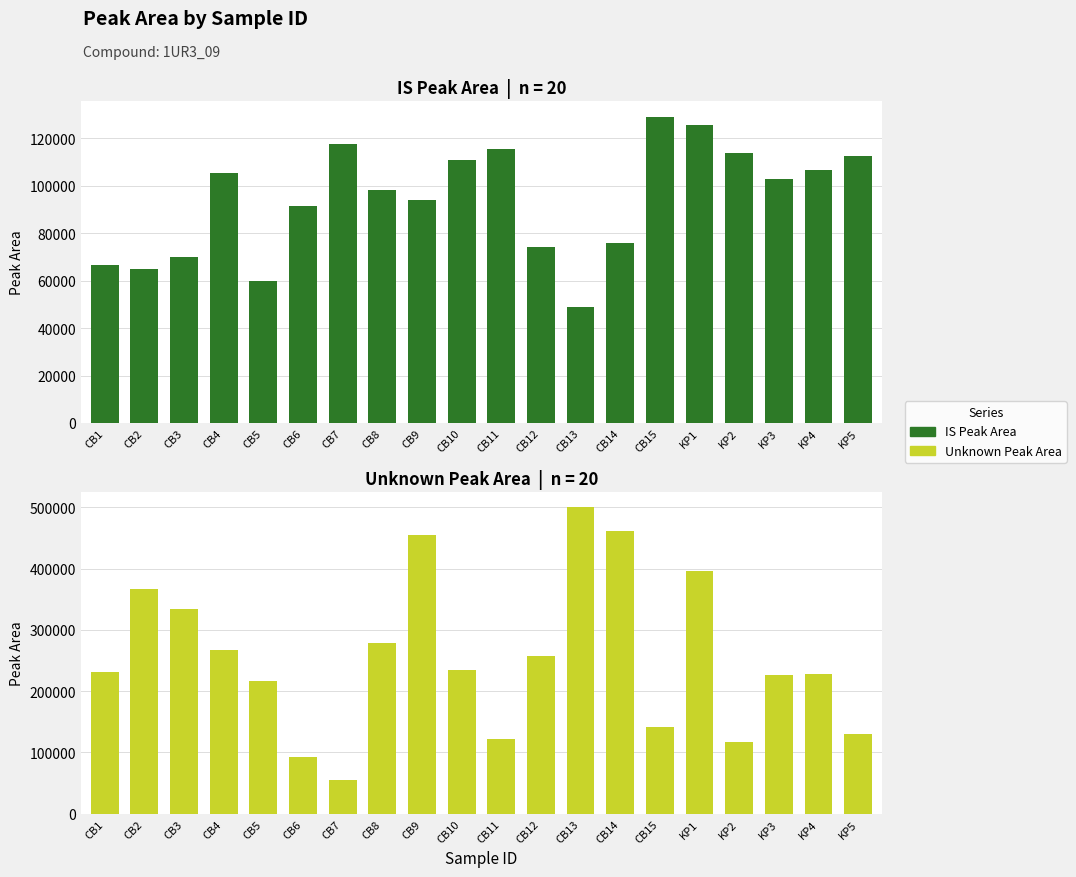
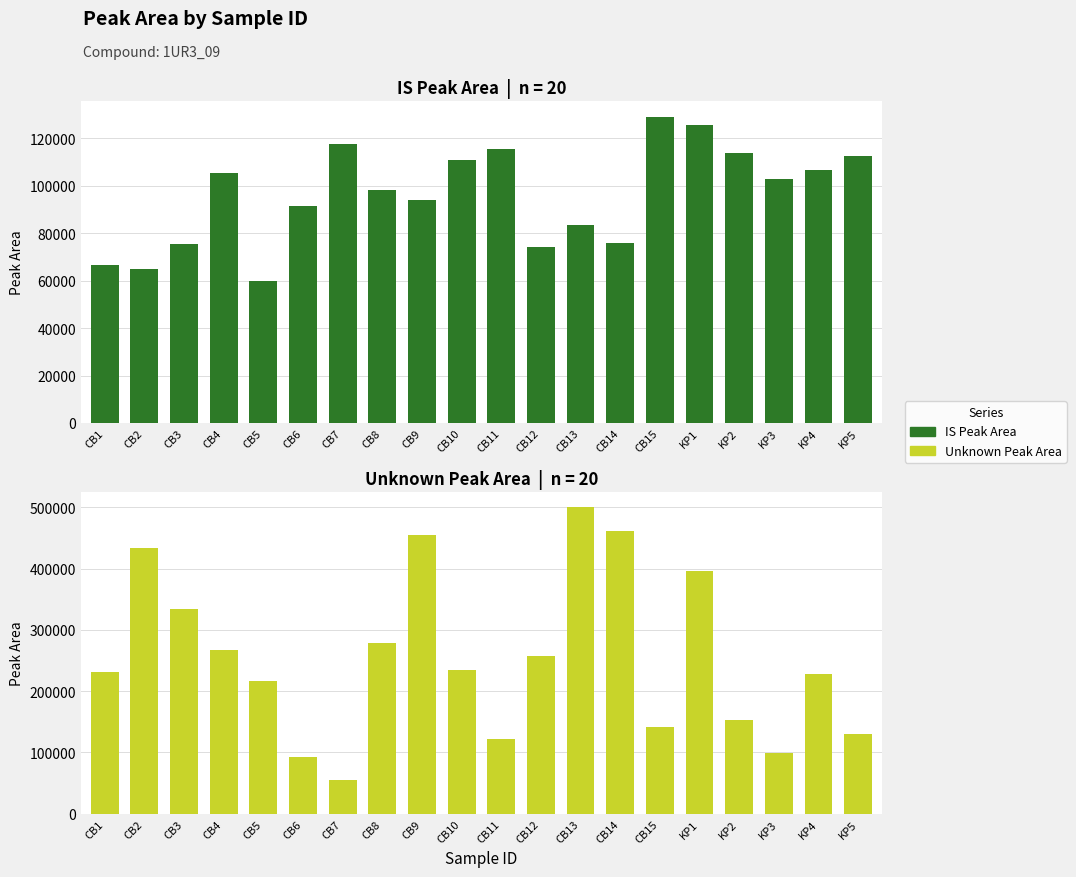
  {
    "IS Peak Area | n = 20": {
      "CB1": 66000,
      "CB2": 65000,
-     "CB3": 70000,
+     "CB3": 76000,
      "CB4": 105000,
      "CB5": 60000,
      "CB6": 92000,
      "CB7": 118000,
      "CB8": 98000,
      "CB9": 94000,
      "CB10": 111000,
      "CB11": 116000,
      "CB12": 74000,
-     "CB13": 49000,
+     "CB13": 84000,
      "CB14": 76000,
      "CB15": 129000,
      "KP1": 126000,
      "KP2": 114000,
      "KP3": 103000,
      "KP4": 107000,
      "KP5": 113000
    },
    "Unknown Peak Area | n = 20": {
      "CB1": 230000,
-     "CB2": 370000,
+     "CB2": 430000,
      "CB3": 330000,
      "CB4": 270000,
      "CB5": 220000,
      "CB6": 90000,
      "CB7": 50000,
      "CB8": 280000,
      "CB9": 460000,
      "CB10": 230000,
      "CB11": 120000,
      "CB12": 260000,
      "CB13": 500000,
      "CB14": 460000,
      "CB15": 140000,
      "KP1": 400000,
-     "KP2": 120000,
-     "KP3": 230000,
+     "KP2": 150000,
+     "KP3": 100000,
      "KP4": 230000,
      "KP5": 130000
    }
  }
